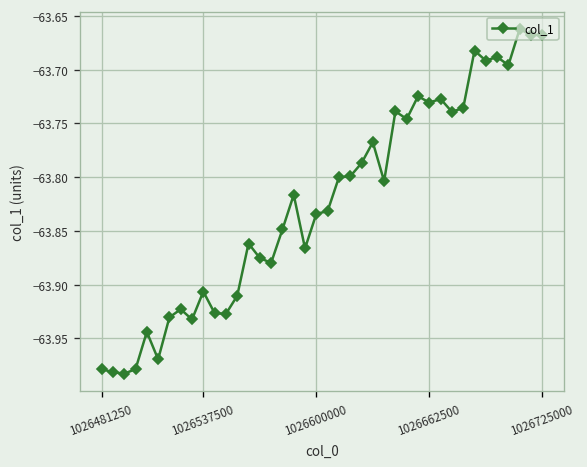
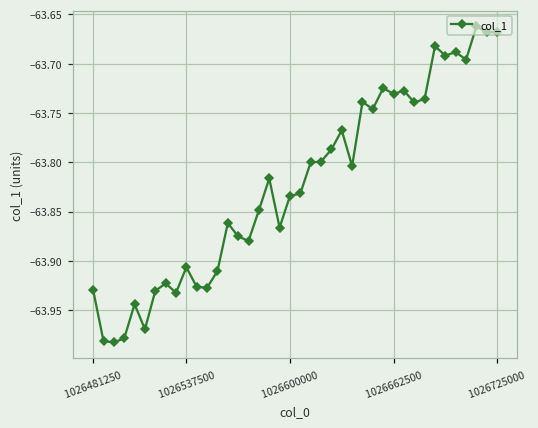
  {
-   "1026481250": -63.98,
+   "1026481250": -63.93,
    "1026537500": -63.91,
    "1026600000": -63.83,
    "1026662500": -63.73
  }
